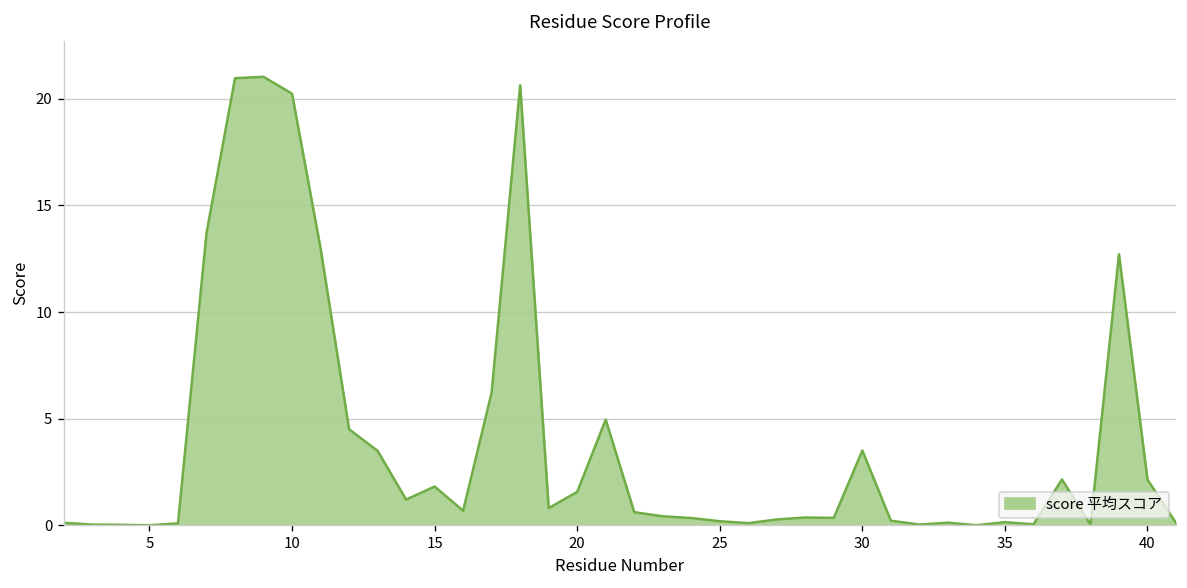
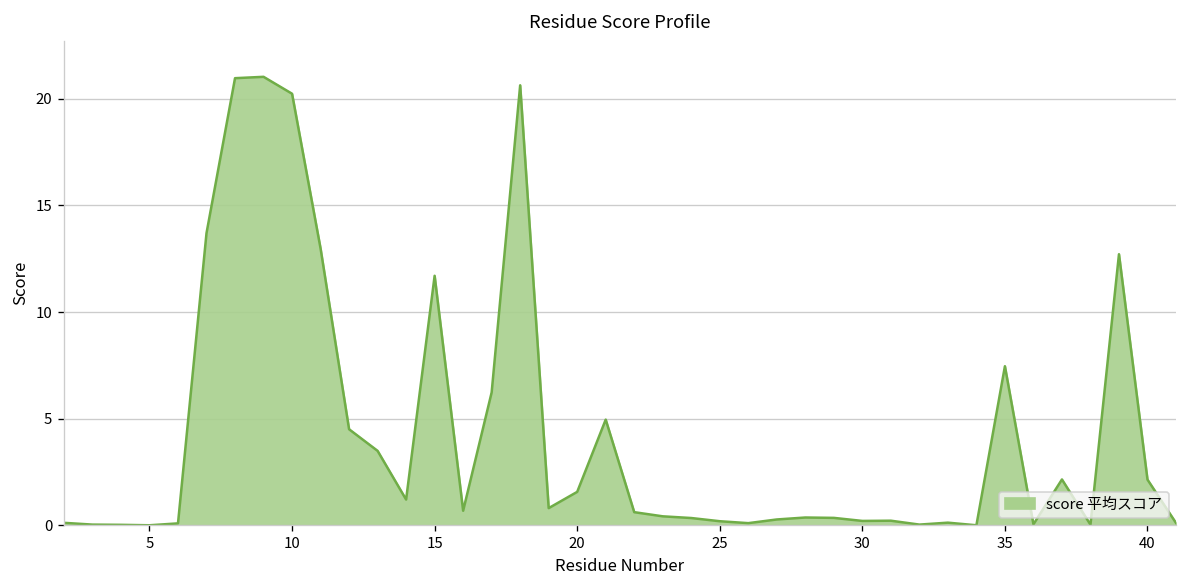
  {
    "5": 0.0,
    "10": 20.2,
-   "15": 1.8,
+   "15": 11.7,
    "20": 1.6,
    "25": 0.2,
-   "30": 3.5,
-   "35": 0.1,
+   "30": 0.2,
+   "35": 7.5,
    "40": 2.1
  }
